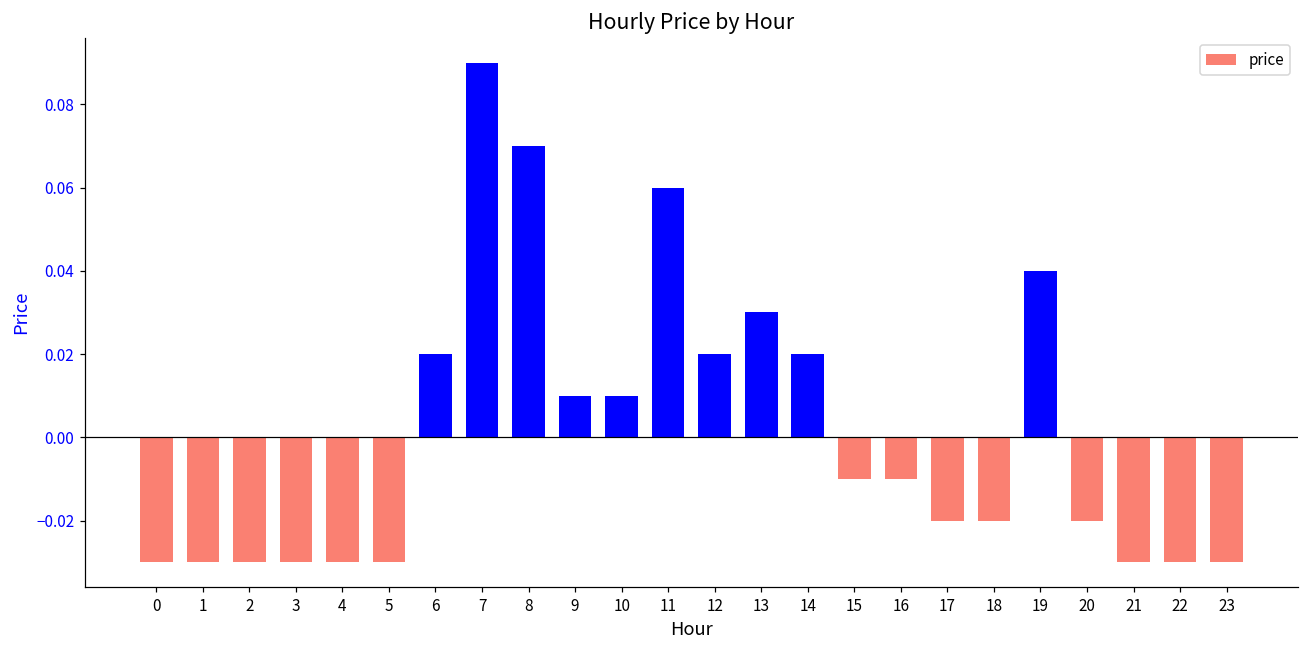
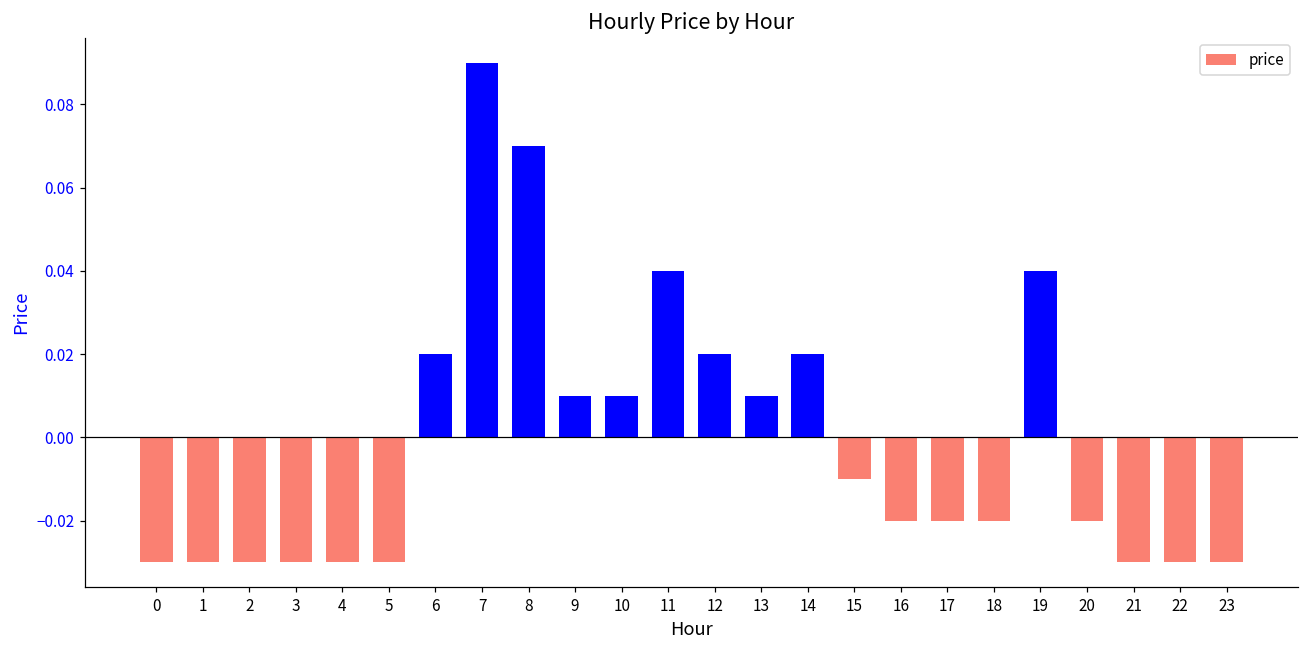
  {
    "0": -0.03,
    "1": -0.03,
    "2": -0.03,
    "3": -0.03,
    "4": -0.03,
    "5": -0.03,
    "6": 0.02,
    "7": 0.09,
    "8": 0.07,
    "9": 0.01,
    "10": 0.01,
-   "11": 0.06,
+   "11": 0.04,
    "12": 0.02,
-   "13": 0.03,
+   "13": 0.01,
    "14": 0.02,
    "15": -0.01,
-   "16": -0.01,
+   "16": -0.02,
    "17": -0.02,
    "18": -0.02,
    "19": 0.04,
    "20": -0.02,
    "21": -0.03,
    "22": -0.03,
    "23": -0.03
  }
